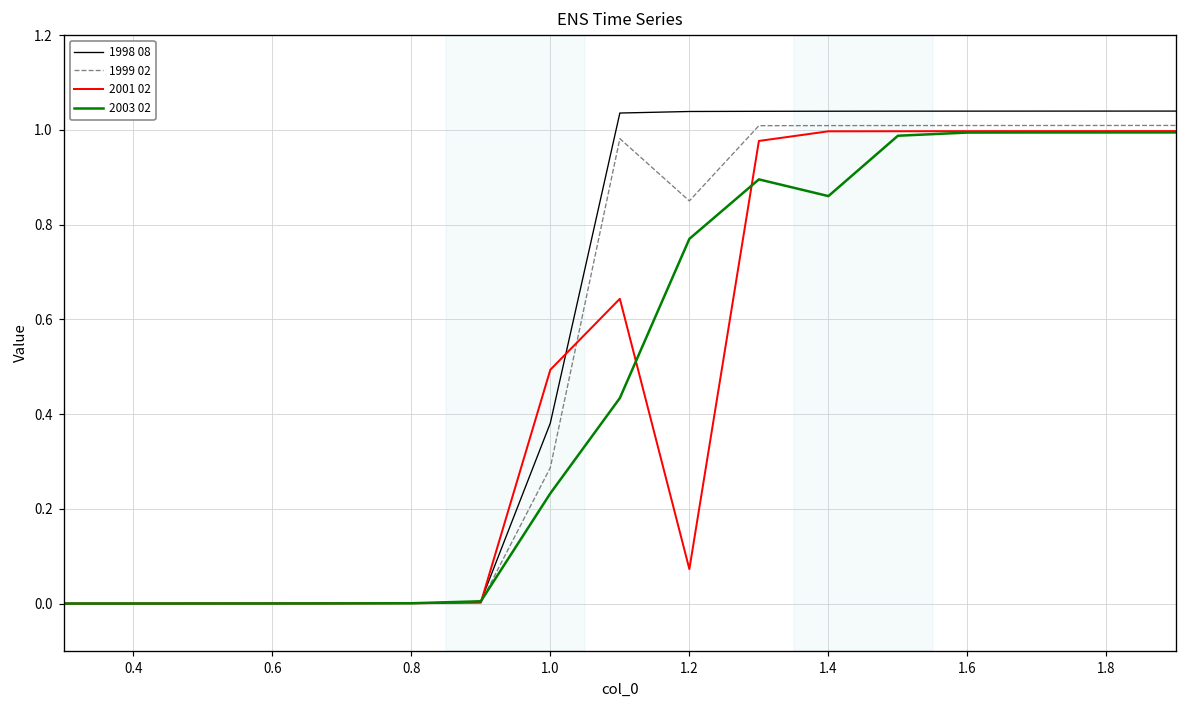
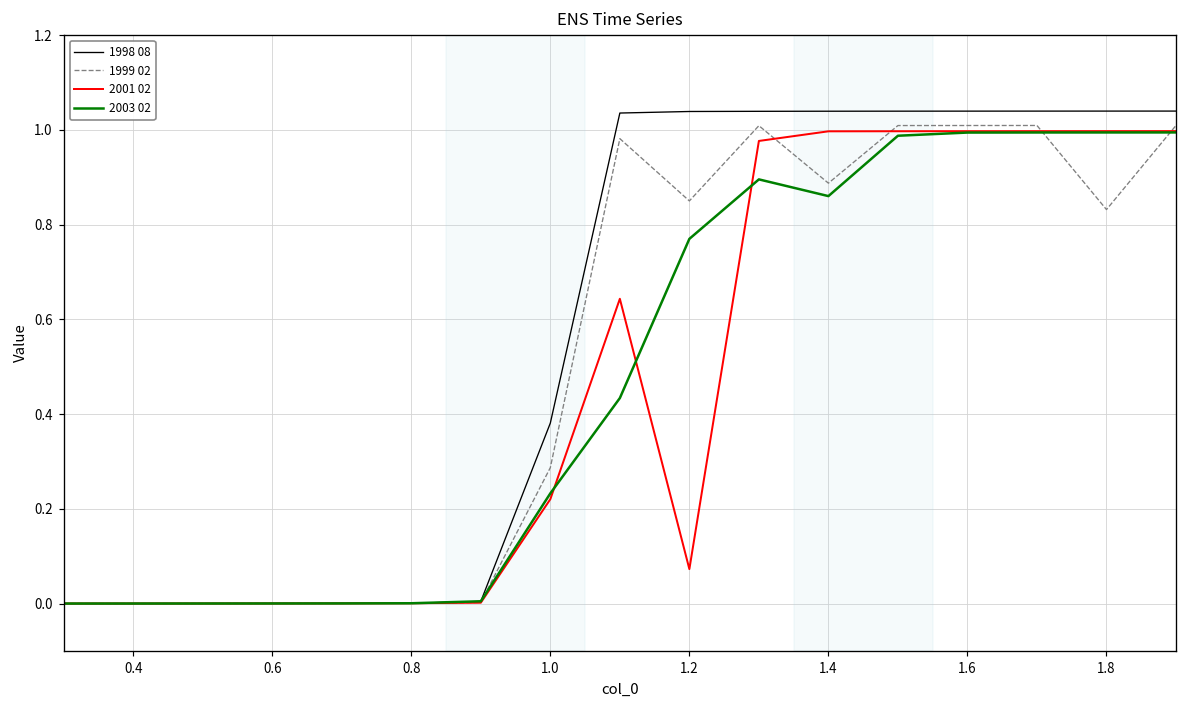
  {
    "1998 08": {
      "1.0": 0.38,
      "1.2": 1.04,
      "1.4": 1.04,
      "1.6": 1.04,
      "1.8": 1.04
    },
    "1999 02": {
      "1.0": 0.29,
      "1.2": 0.85,
-     "1.4": 1.01,
+     "1.4": 0.89,
      "1.6": 1.01,
-     "1.8": 1.01
+     "1.8": 0.83
    },
    "2001 02": {
-     "1.0": 0.49,
+     "1.0": 0.22,
      "1.2": 0.07,
      "1.4": 1.00
    },
    "2003 02": {
      "1.0": 0.23,
      "1.2": 0.77,
      "1.4": 0.86
    }
  }
